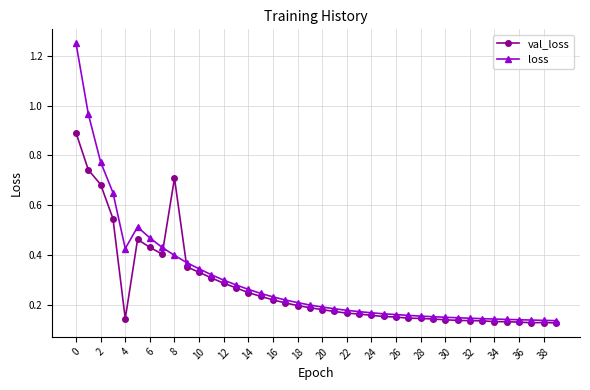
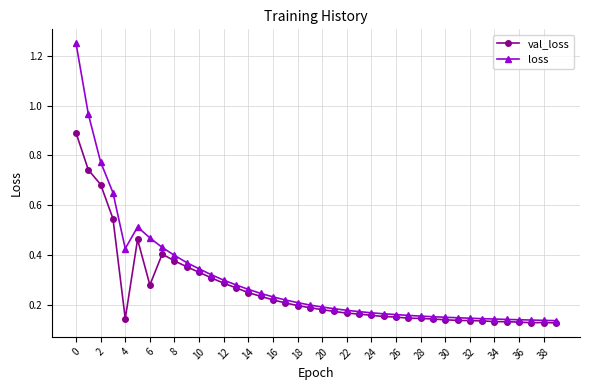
  {
    "val_loss": {
      "0": 0.89,
      "2": 0.68,
      "4": 0.14,
-     "6": 0.43,
-     "8": 0.71,
+     "6": 0.28,
+     "8": 0.38,
      "10": 0.33,
      "12": 0.29,
      "14": 0.25,
      "16": 0.22,
      "18": 0.20,
      "20": 0.18,
      "22": 0.17,
      "24": 0.16,
      "34": 0.13
    },
    "loss": {
      "0": 1.25,
      "2": 0.77,
      "4": 0.43,
      "6": 0.47,
      "8": 0.40,
      "10": 0.34,
      "12": 0.30,
      "14": 0.26,
      "16": 0.23,
      "18": 0.21,
      "20": 0.19,
      "22": 0.18,
      "24": 0.17,
      "34": 0.14
    }
  }
